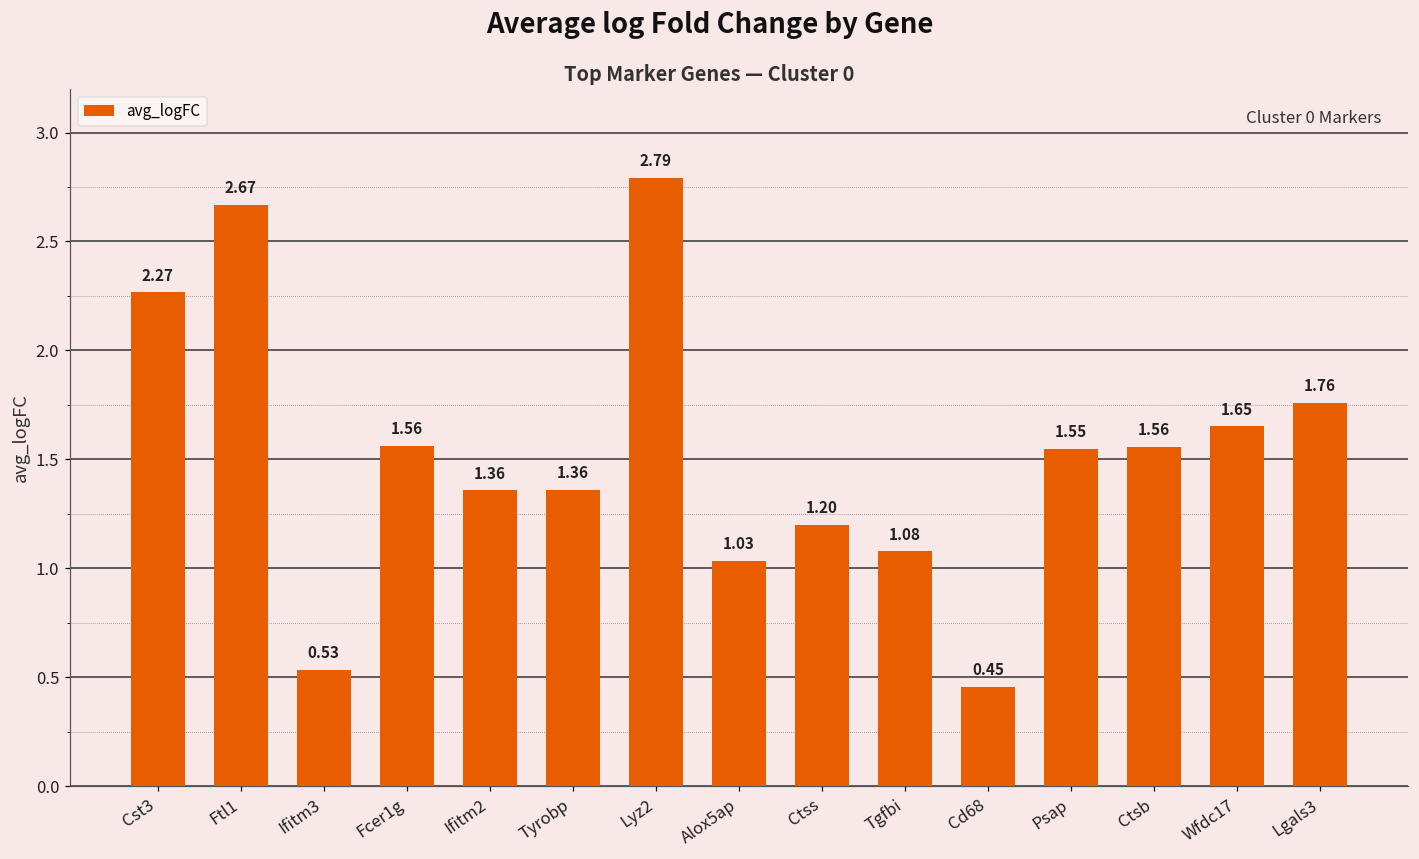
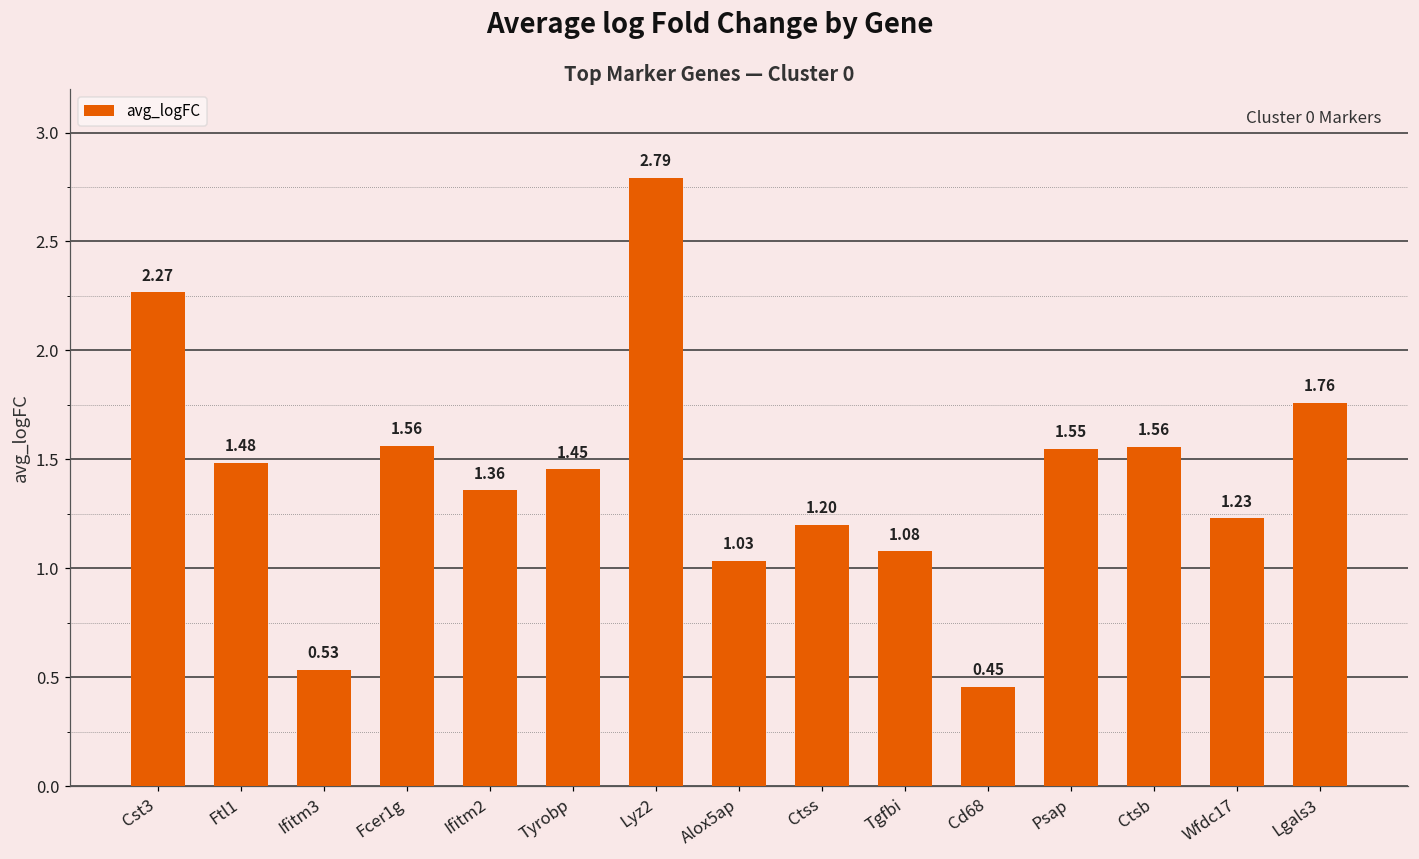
  {
    "Cst3": 2.27,
-   "Ftl1": 2.67,
+   "Ftl1": 1.48,
    "Ifitm3": 0.53,
    "Fcer1g": 1.56,
    "Ifitm2": 1.36,
-   "Tyrobp": 1.36,
+   "Tyrobp": 1.45,
    "Lyz2": 2.79,
    "Alox5ap": 1.03,
    "Ctss": 1.20,
    "Tgfbi": 1.08,
    "Cd68": 0.45,
    "Psap": 1.55,
    "Ctsb": 1.56,
-   "Wfdc17": 1.65,
+   "Wfdc17": 1.23,
    "Lgals3": 1.76
  }
